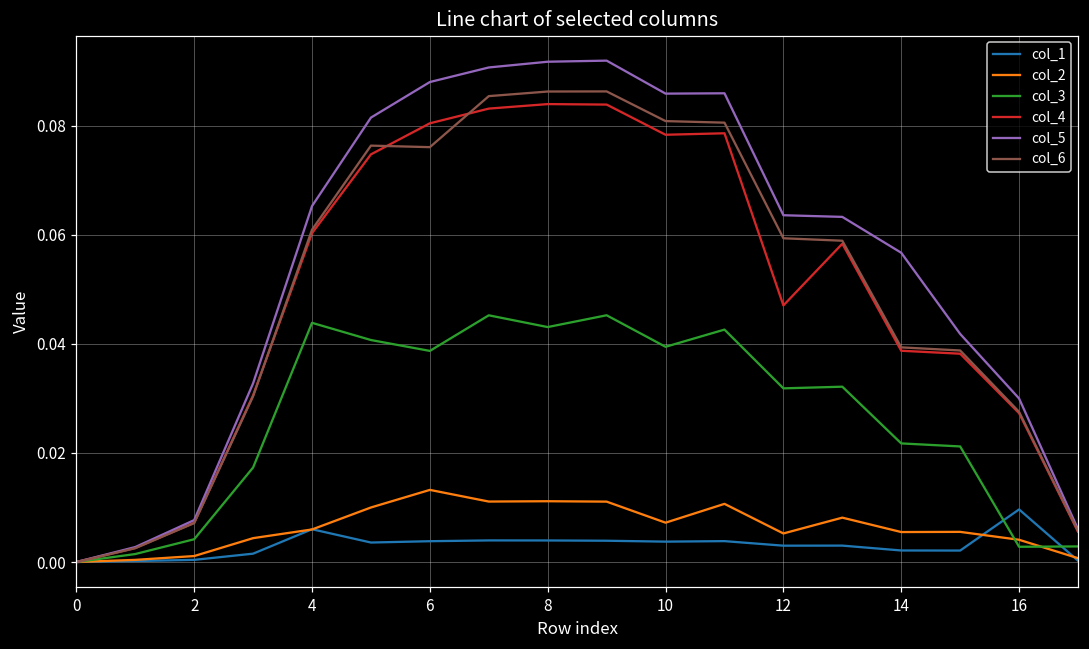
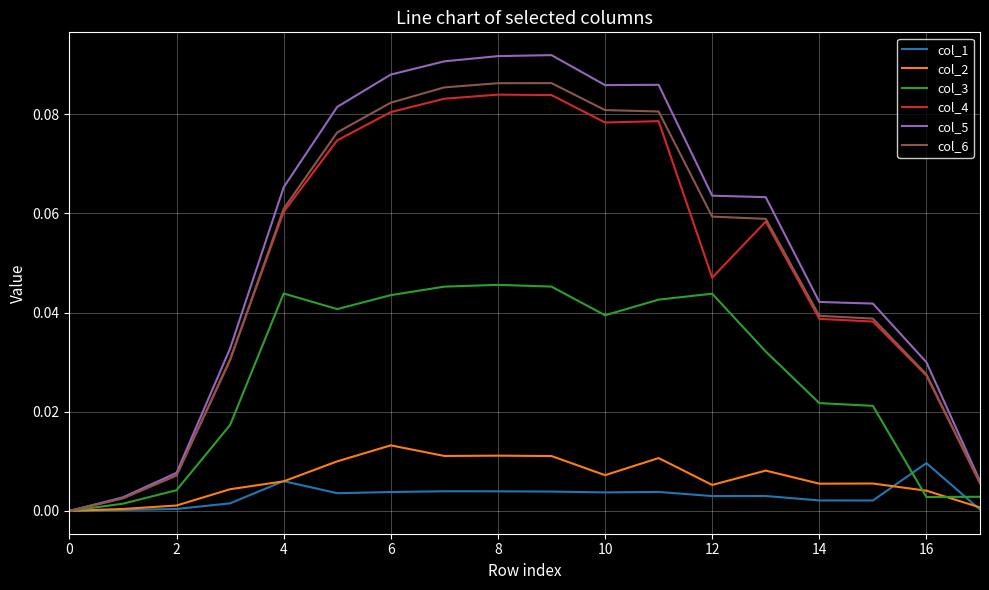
  {
    "col_1": {
      "2": 0.000,
      "6": 0.004,
      "8": 0.004,
      "10": 0.004,
      "12": 0.003,
      "14": 0.002,
      "16": 0.010
    },
    "col_2": {
      "2": 0.001,
      "6": 0.013,
      "8": 0.011,
      "10": 0.007,
      "12": 0.005,
      "14": 0.005,
      "16": 0.004
    },
    "col_3": {
      "2": 0.004,
      "4": 0.044,
-     "6": 0.039,
-     "8": 0.043,
+     "6": 0.044,
+     "8": 0.046,
      "10": 0.039,
-     "12": 0.032,
+     "12": 0.044,
      "14": 0.022,
      "16": 0.003
    },
    "col_4": {
      "4": 0.060,
      "6": 0.080,
      "8": 0.084,
      "10": 0.078,
      "12": 0.047,
      "14": 0.039
    },
    "col_5": {
      "4": 0.065,
      "6": 0.088,
      "8": 0.092,
      "10": 0.086,
      "12": 0.064,
-     "14": 0.057,
+     "14": 0.042,
      "16": 0.030
    },
    "col_6": {
      "4": 0.061,
-     "6": 0.076,
+     "6": 0.082,
      "8": 0.086,
      "10": 0.081,
      "12": 0.059,
      "14": 0.039
    }
  }
